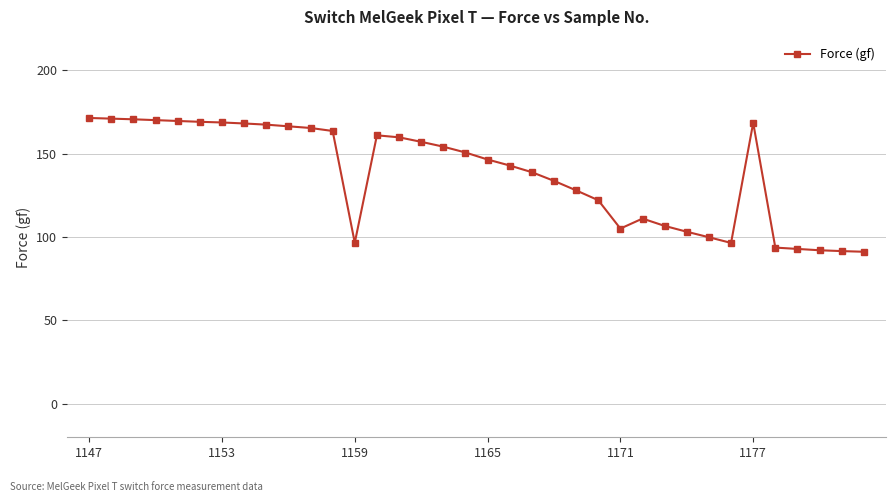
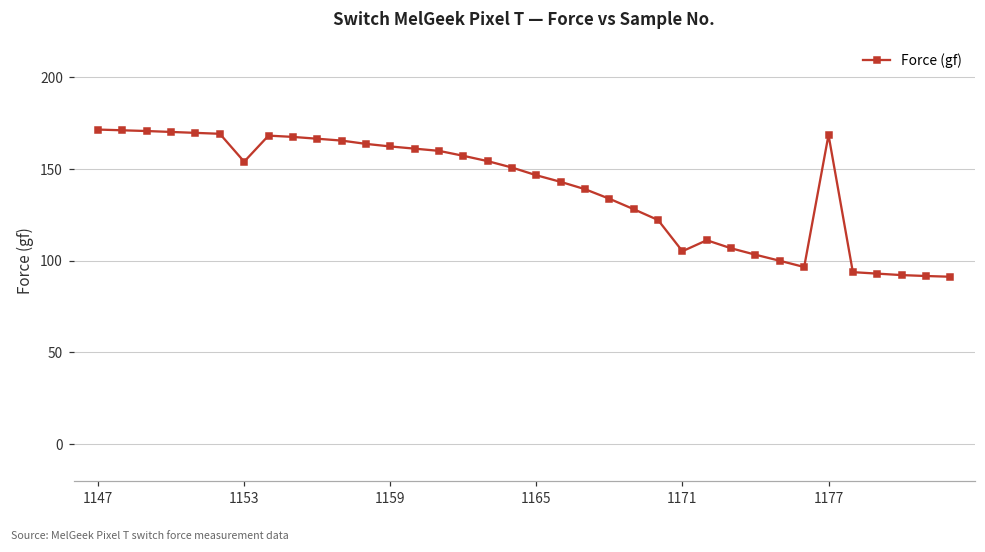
  {
    "1147": 171,
-   "1153": 169,
-   "1159": 97,
+   "1153": 154,
+   "1159": 162,
    "1165": 147,
    "1171": 105,
    "1177": 169
  }
